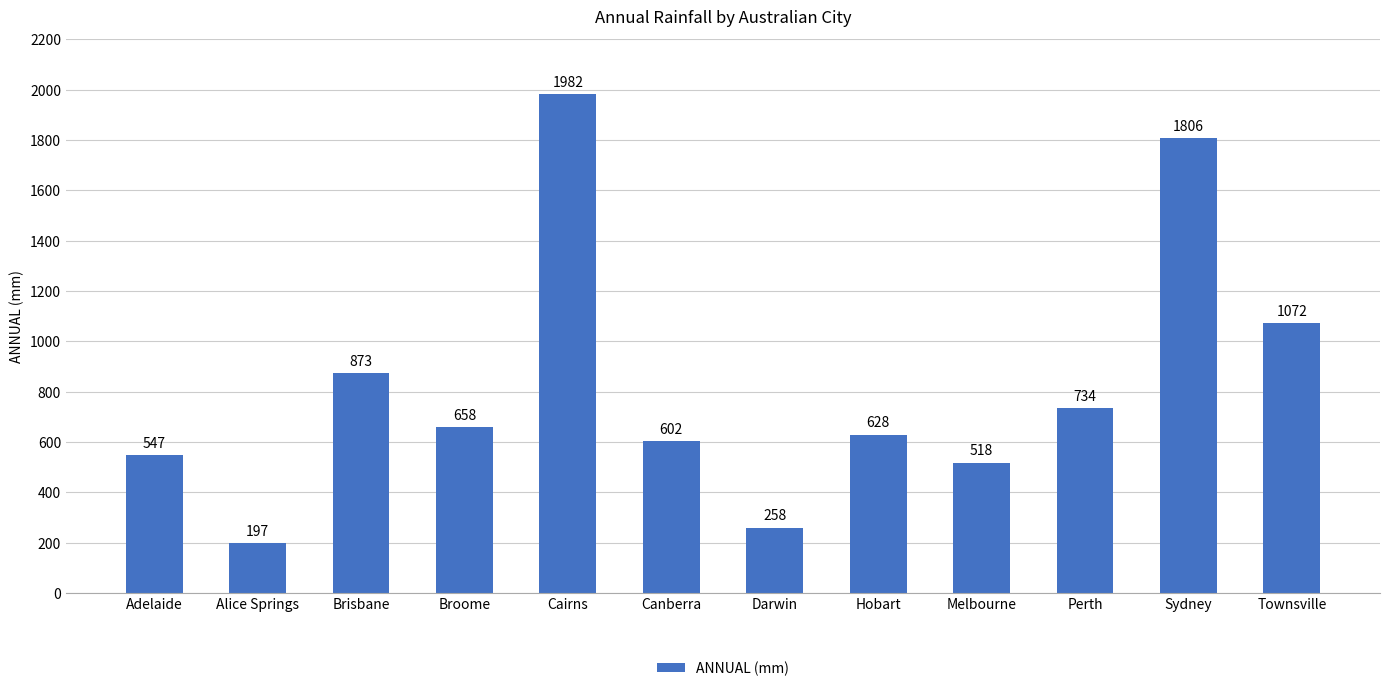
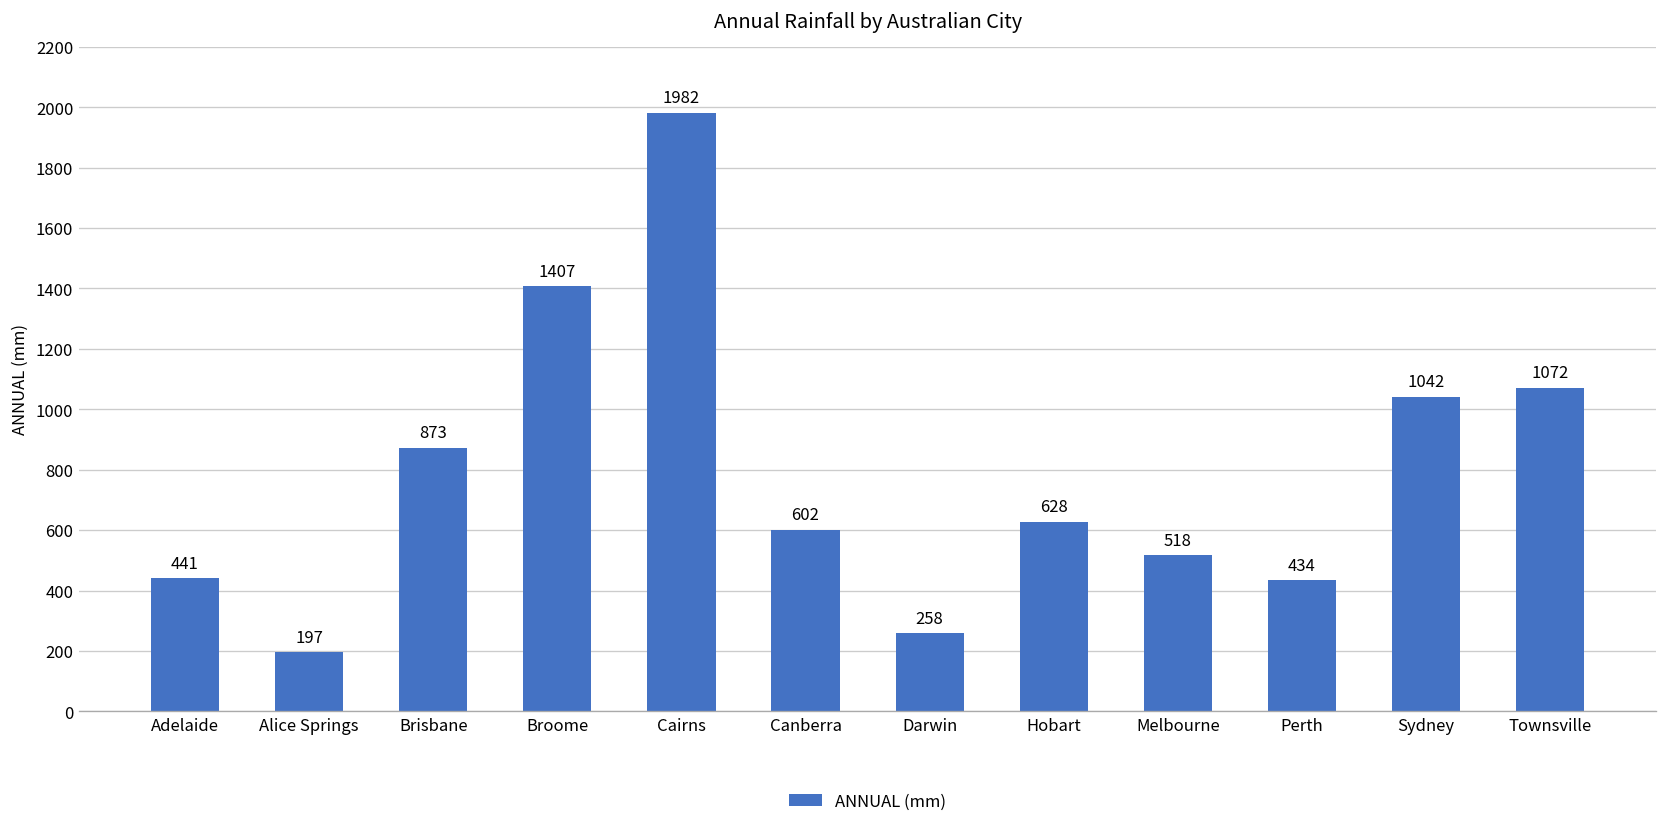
  {
-   "Adelaide": 547,
+   "Adelaide": 441,
    "Alice Springs": 197,
    "Brisbane": 873,
-   "Broome": 658,
+   "Broome": 1407,
    "Cairns": 1982,
    "Canberra": 602,
    "Darwin": 258,
    "Hobart": 628,
    "Melbourne": 518,
-   "Perth": 734,
-   "Sydney": 1806,
+   "Perth": 434,
+   "Sydney": 1042,
    "Townsville": 1072
  }
